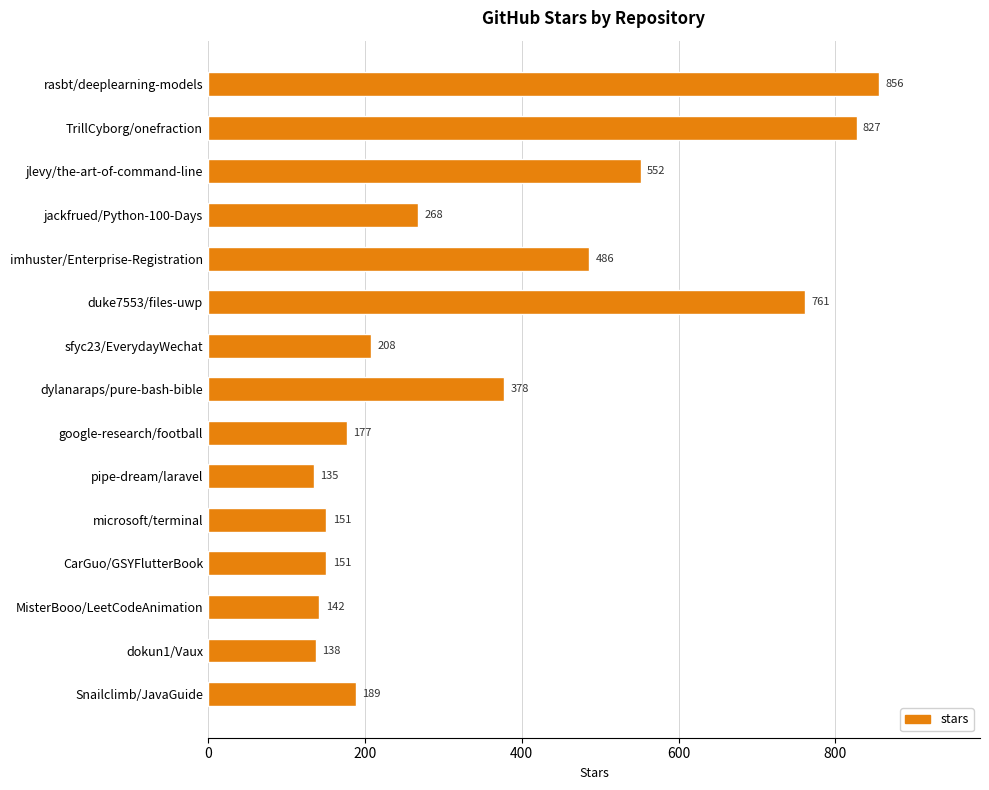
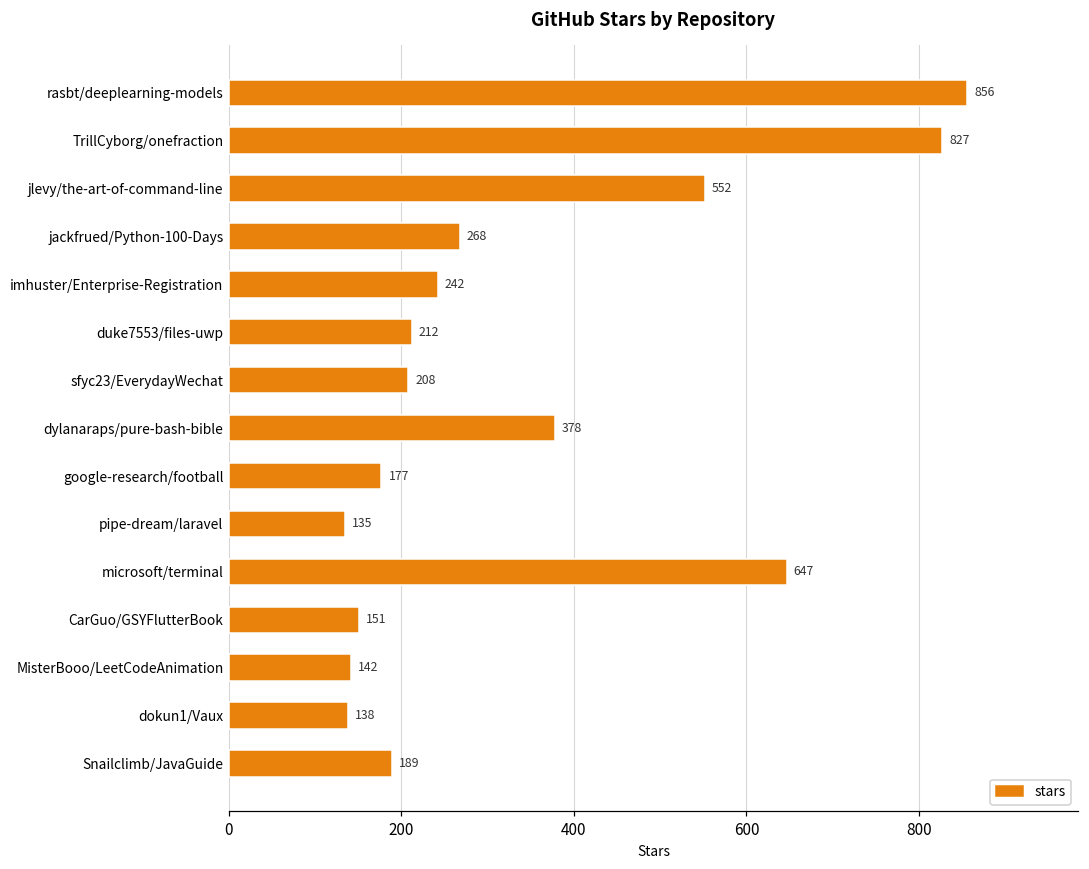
  {
    "rasbt/deeplearning-models": 856,
    "TrillCyborg/onefraction": 827,
    "jlevy/the-art-of-command-line": 552,
    "jackfrued/Python-100-Days": 268,
-   "imhuster/Enterprise-Registration": 486,
-   "duke7553/files-uwp": 761,
+   "imhuster/Enterprise-Registration": 242,
+   "duke7553/files-uwp": 212,
    "sfyc23/EverydayWechat": 208,
    "dylanaraps/pure-bash-bible": 378,
    "google-research/football": 177,
    "pipe-dream/laravel": 135,
-   "microsoft/terminal": 151,
+   "microsoft/terminal": 647,
    "CarGuo/GSYFlutterBook": 151,
    "MisterBooo/LeetCodeAnimation": 142,
    "dokun1/Vaux": 138,
    "Snailclimb/JavaGuide": 189
  }
